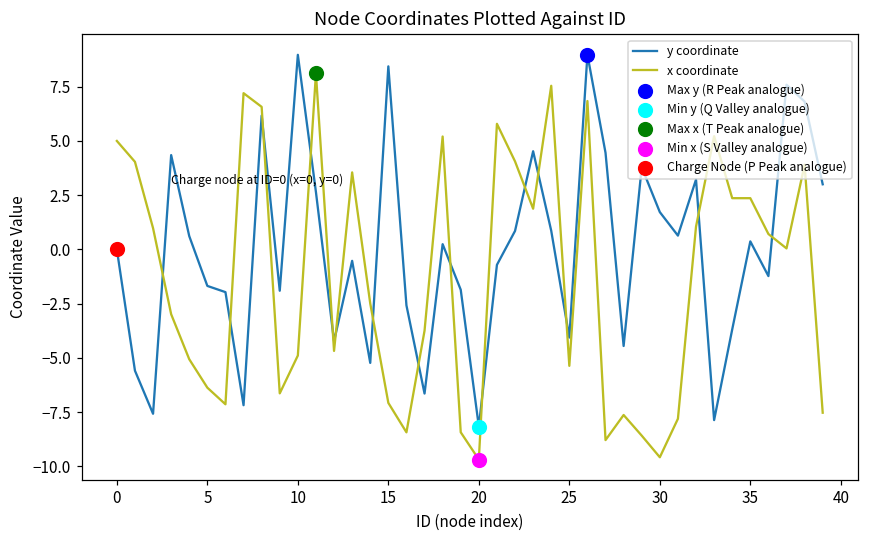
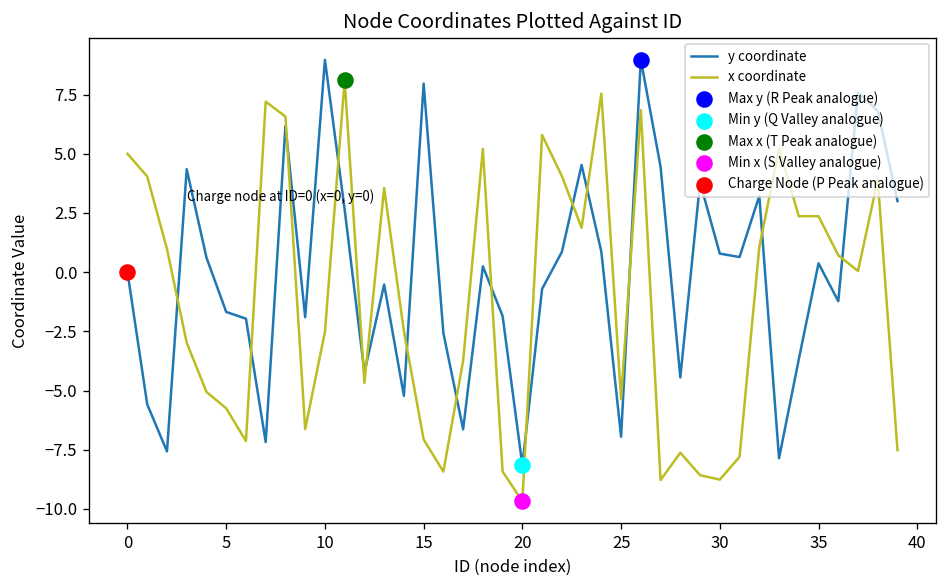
  {
    "y coordinate": {
      "5": -1.7,
      "10": 9.0,
-     "15": 8.4,
-     "25": -4.1,
-     "30": 1.7,
+     "15": 8.0,
+     "25": -7.0,
+     "30": 0.8,
      "35": 0.4
    },
    "x coordinate": {
      "0": 5.0,
-     "5": -6.4,
-     "10": -4.9,
+     "5": -5.8,
+     "10": -2.5,
      "15": -7.1,
      "25": -5.4,
-     "30": -9.6,
+     "30": -8.8,
      "35": 2.4
    }
  }
